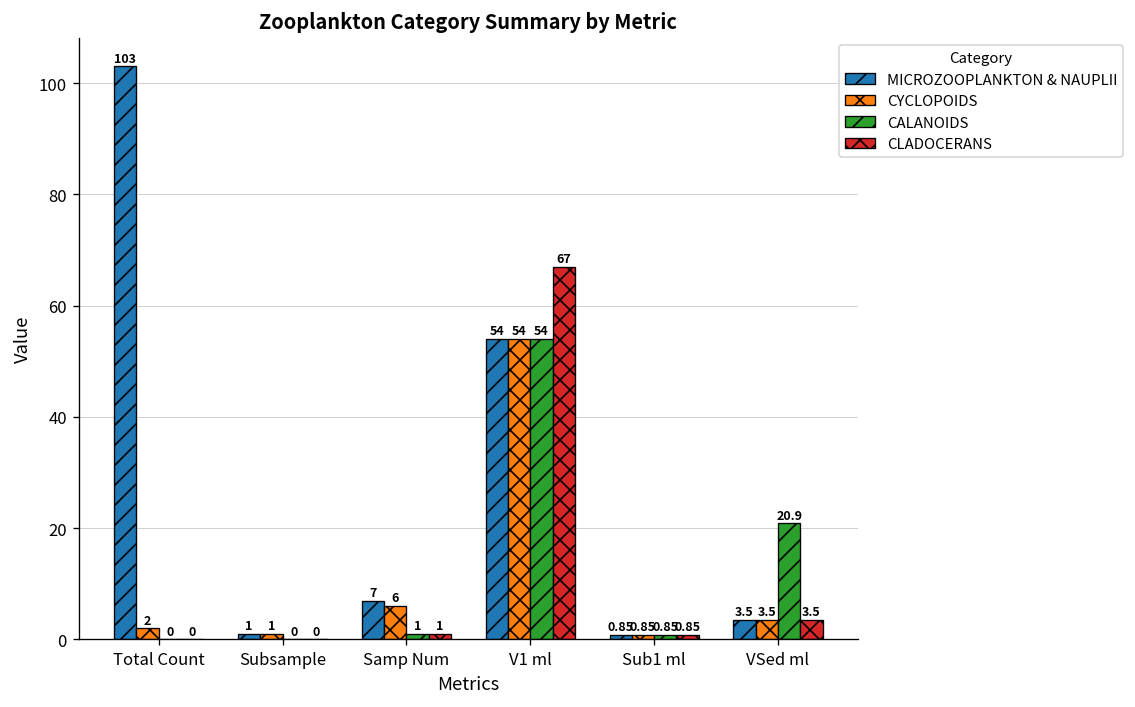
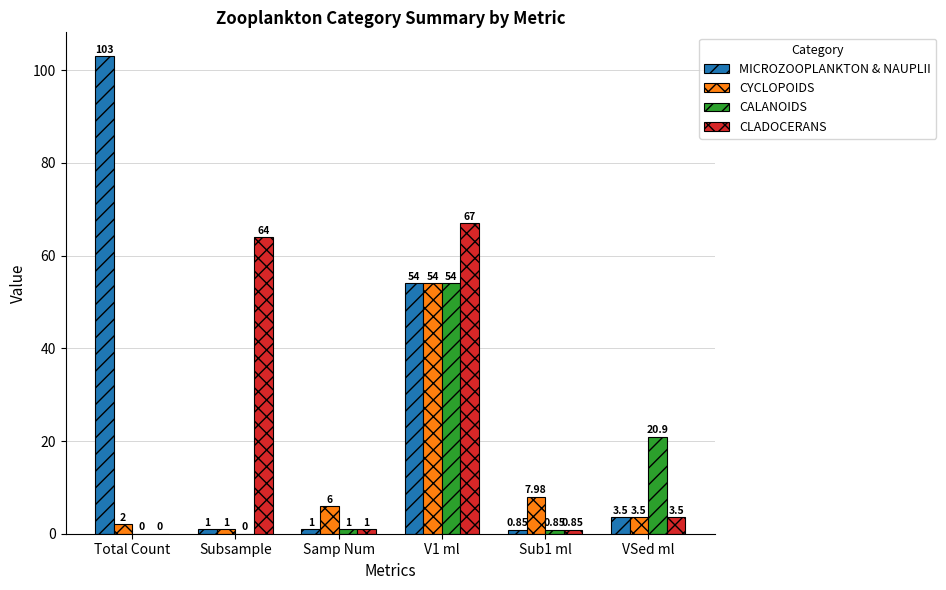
  {
    "MICROZOOPLANKTON & NAUPLII": {
      "Total Count": 103,
      "Subsample": 1,
-     "Samp Num": 7,
+     "Samp Num": 1,
      "V1 ml": 54,
      "VSed ml": 3.5
    },
    "CYCLOPOIDS": {
      "Total Count": 2,
      "Subsample": 1,
      "Samp Num": 6,
      "V1 ml": 54,
-     "Sub1 ml": 0.85,
+     "Sub1 ml": 7.98,
      "VSed ml": 3.5
    },
    "CALANOIDS": {
      "Total Count": 0,
      "Subsample": 0,
      "Samp Num": 1,
      "V1 ml": 54,
      "VSed ml": 20.9
    },
    "CLADOCERANS": {
      "Total Count": 0,
-     "Subsample": 0,
+     "Subsample": 64,
      "Samp Num": 1,
      "V1 ml": 67,
      "VSed ml": 3.5
    }
  }
